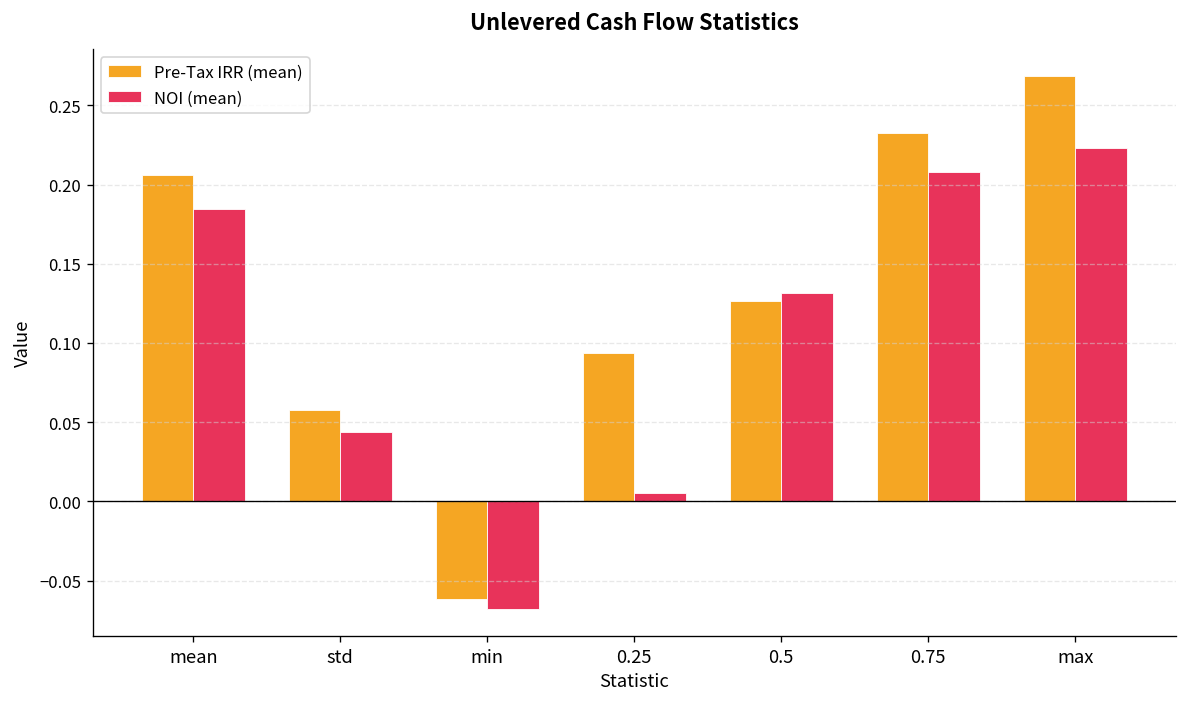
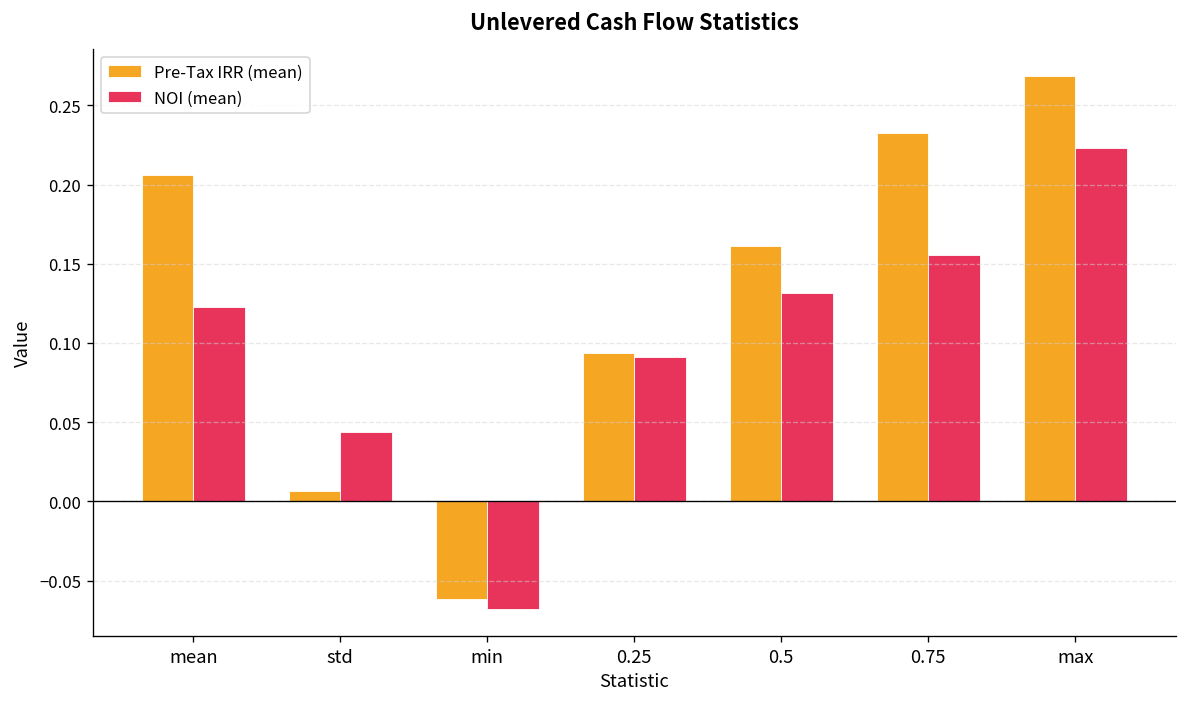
  {
    "Pre-Tax IRR (mean)": {
      "mean": 0.206,
-     "std": 0.058,
+     "std": 0.006,
      "min": -0.062,
      "0.25": 0.094,
-     "0.5": 0.126,
+     "0.5": 0.161,
      "0.75": 0.233,
      "max": 0.269
    },
    "NOI (mean)": {
-     "mean": 0.185,
+     "mean": 0.123,
      "std": 0.044,
      "min": -0.068,
-     "0.25": 0.005,
+     "0.25": 0.091,
      "0.5": 0.132,
-     "0.75": 0.208,
+     "0.75": 0.156,
      "max": 0.223
    }
  }
